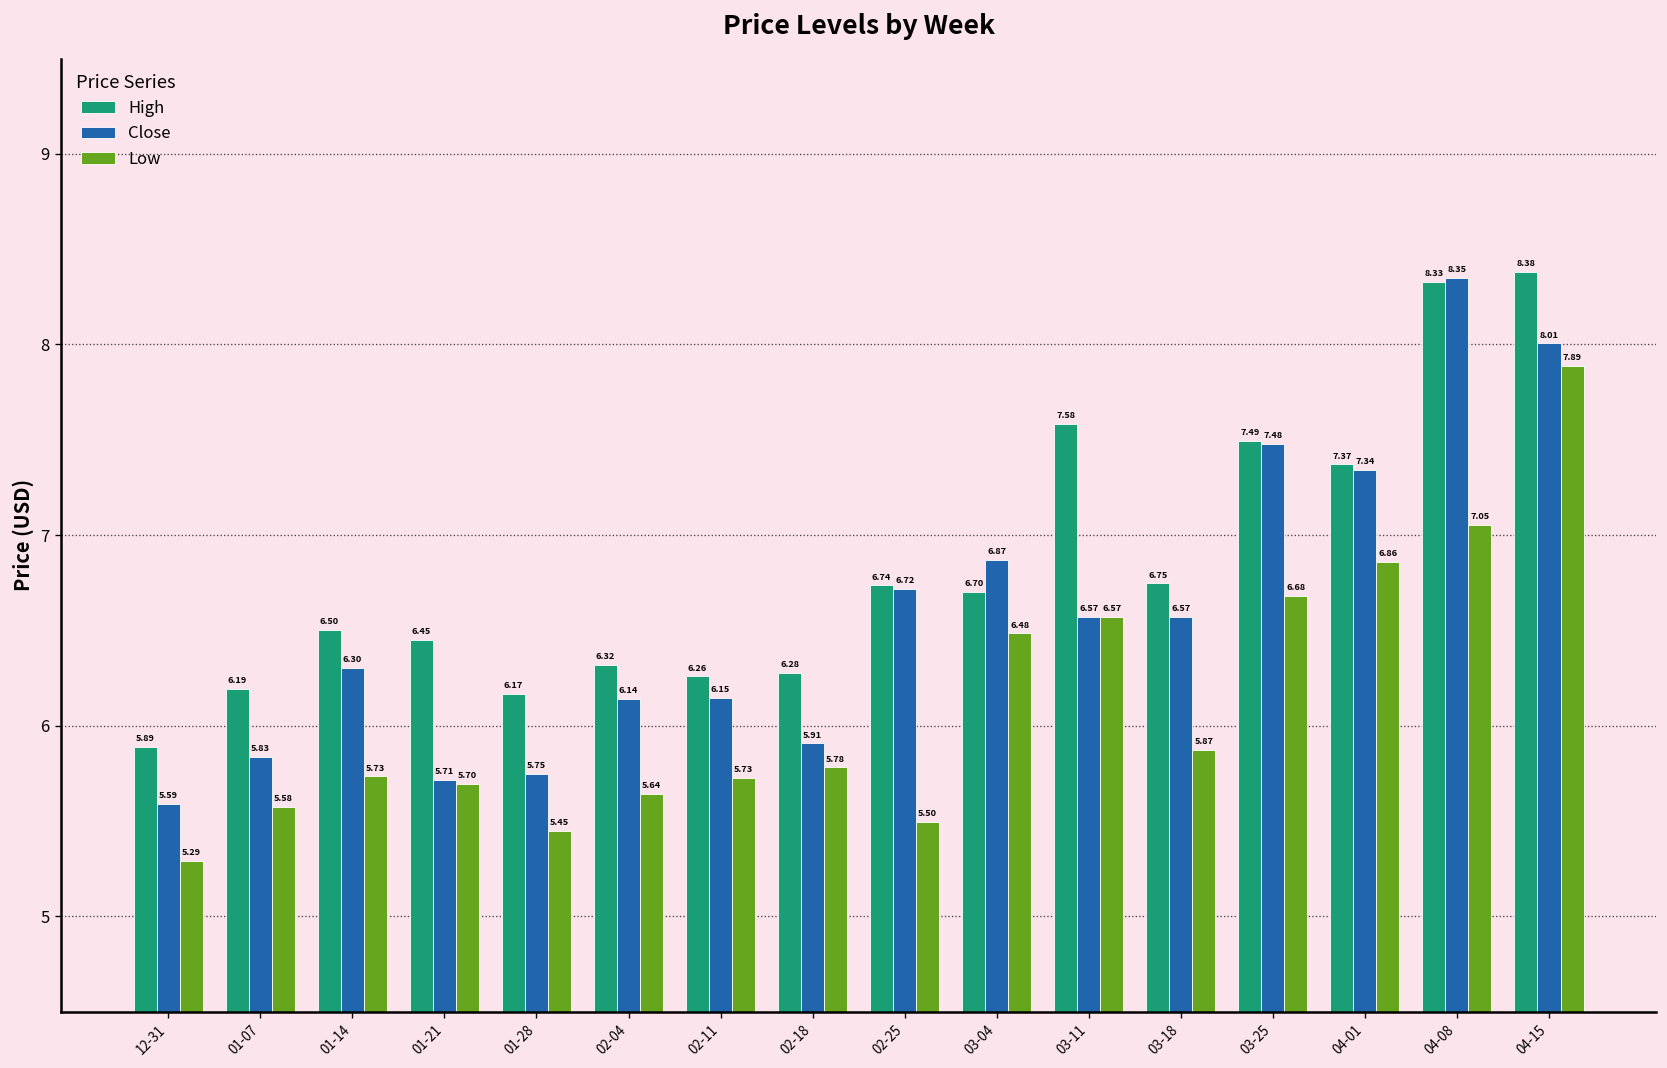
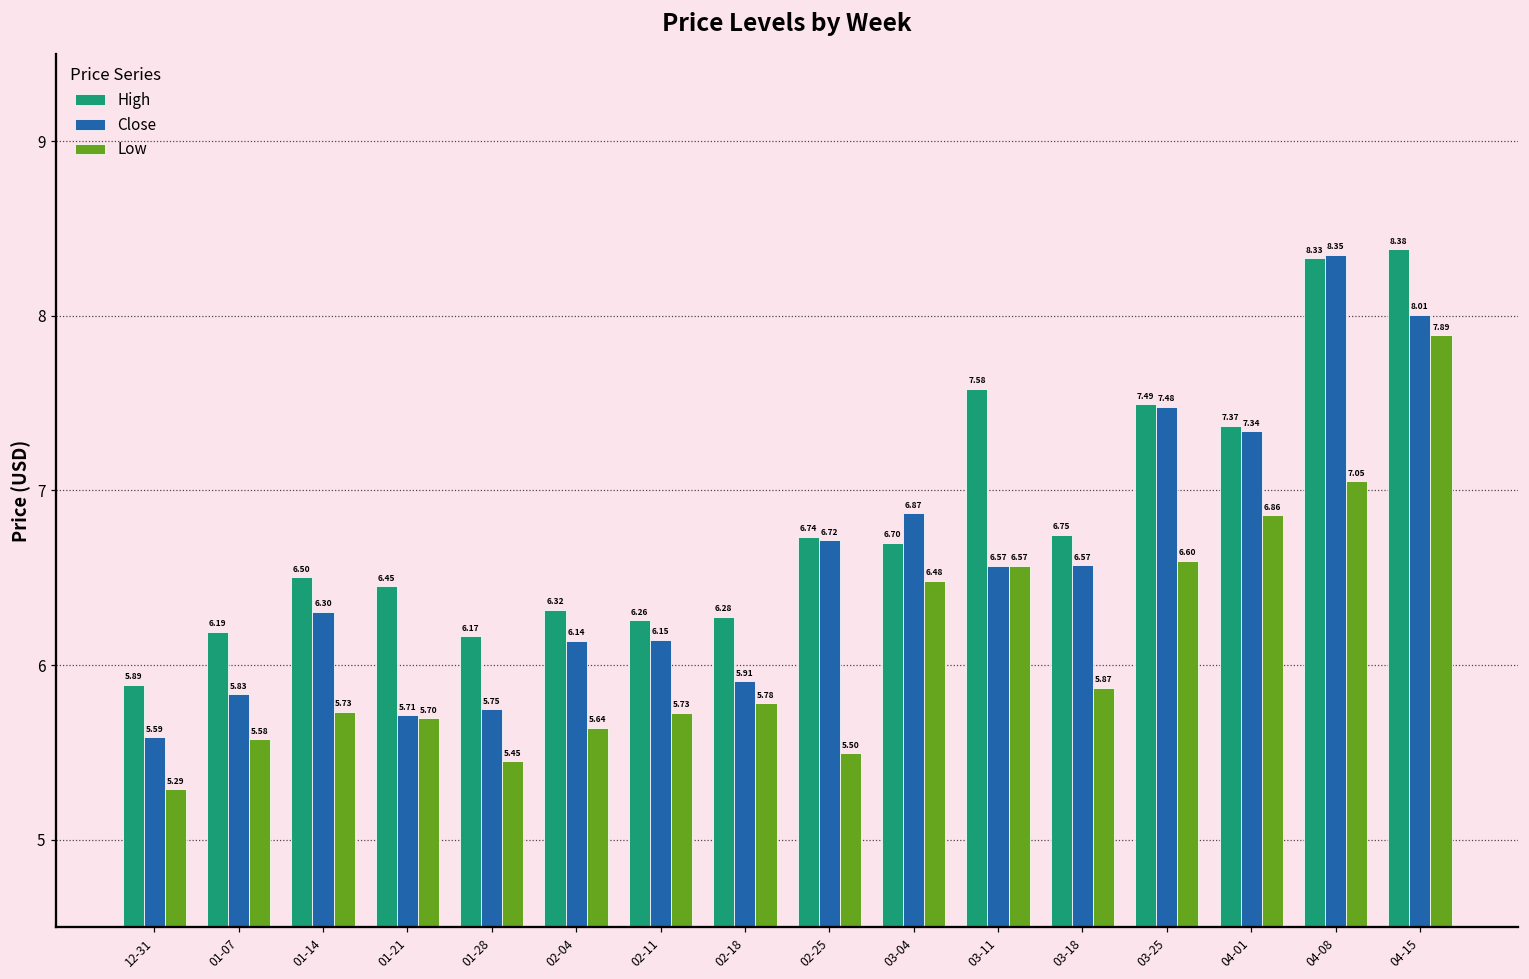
  {
    "High": {
      "12-31": 5.89,
      "01-07": 6.19,
      "01-14": 6.50,
      "01-21": 6.45,
      "01-28": 6.17,
      "02-04": 6.32,
      "02-11": 6.26,
      "02-18": 6.28,
      "02-25": 6.74,
      "03-04": 6.70,
      "03-11": 7.58,
      "03-18": 6.75,
      "03-25": 7.49,
      "04-01": 7.37,
      "04-08": 8.33,
      "04-15": 8.38
    },
    "Close": {
      "12-31": 5.59,
      "01-07": 5.83,
      "01-14": 6.30,
      "01-21": 5.71,
      "01-28": 5.75,
      "02-04": 6.14,
      "02-11": 6.15,
      "02-18": 5.91,
      "02-25": 6.72,
      "03-04": 6.87,
      "03-11": 6.57,
      "03-18": 6.57,
      "03-25": 7.48,
      "04-01": 7.34,
      "04-08": 8.35,
      "04-15": 8.01
    },
    "Low": {
      "12-31": 5.29,
      "01-07": 5.58,
      "01-14": 5.73,
      "01-21": 5.70,
      "01-28": 5.45,
      "02-04": 5.64,
      "02-11": 5.73,
      "02-18": 5.78,
      "02-25": 5.50,
      "03-04": 6.48,
      "03-11": 6.57,
      "03-18": 5.87,
-     "03-25": 6.68,
+     "03-25": 6.60,
      "04-01": 6.86,
      "04-08": 7.05,
      "04-15": 7.89
    }
  }
